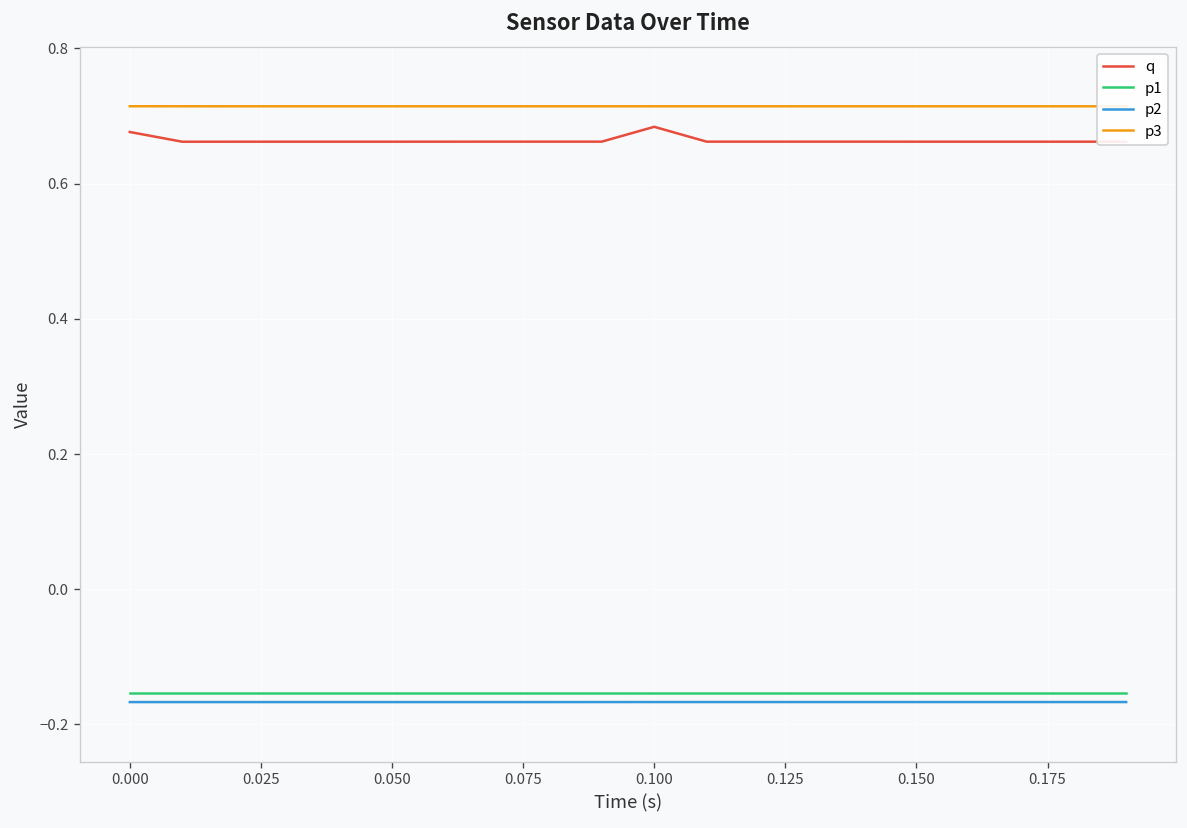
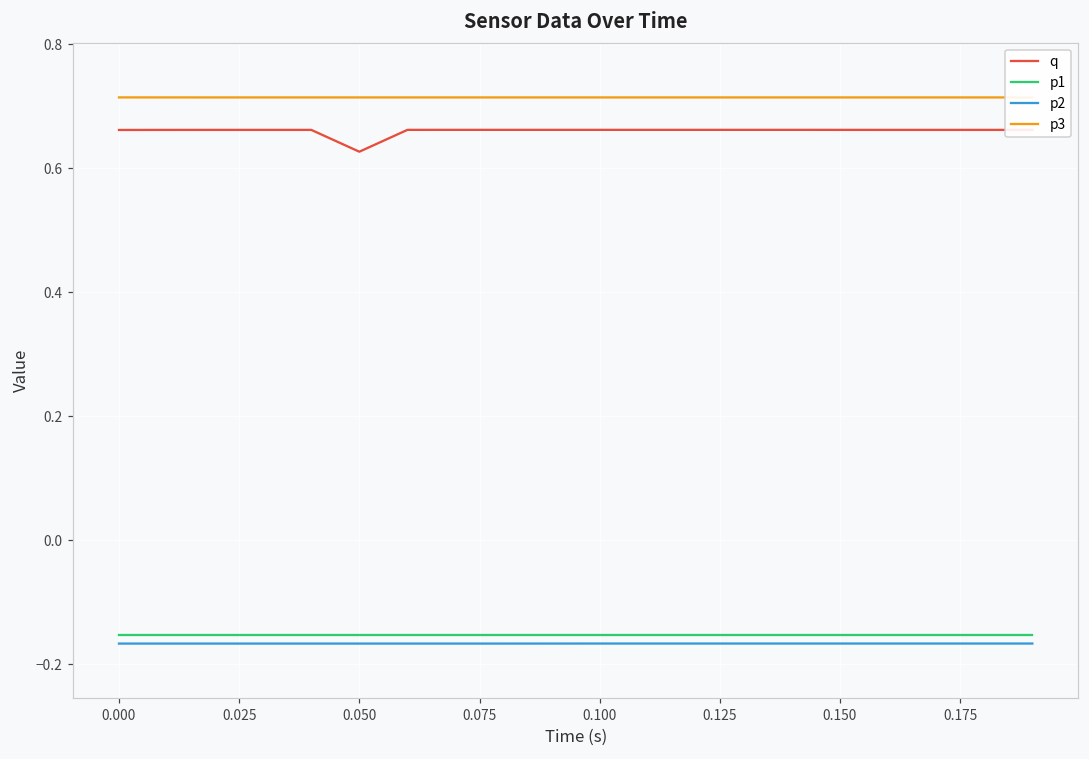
  {
    "q": {
-     "0.000": 0.68,
-     "0.050": 0.66,
-     "0.100": 0.68,
+     "0.000": 0.66,
+     "0.050": 0.63,
+     "0.100": 0.66,
      "0.150": 0.66
    },
    "p1": {
      "0.000": -0.15,
      "0.050": -0.15,
      "0.100": -0.15,
      "0.150": -0.15
    },
    "p2": {
      "0.000": -0.17,
      "0.050": -0.17,
      "0.100": -0.17,
      "0.150": -0.17
    },
    "p3": {
      "0.000": 0.71,
      "0.050": 0.71,
      "0.100": 0.71,
      "0.150": 0.71
    }
  }
